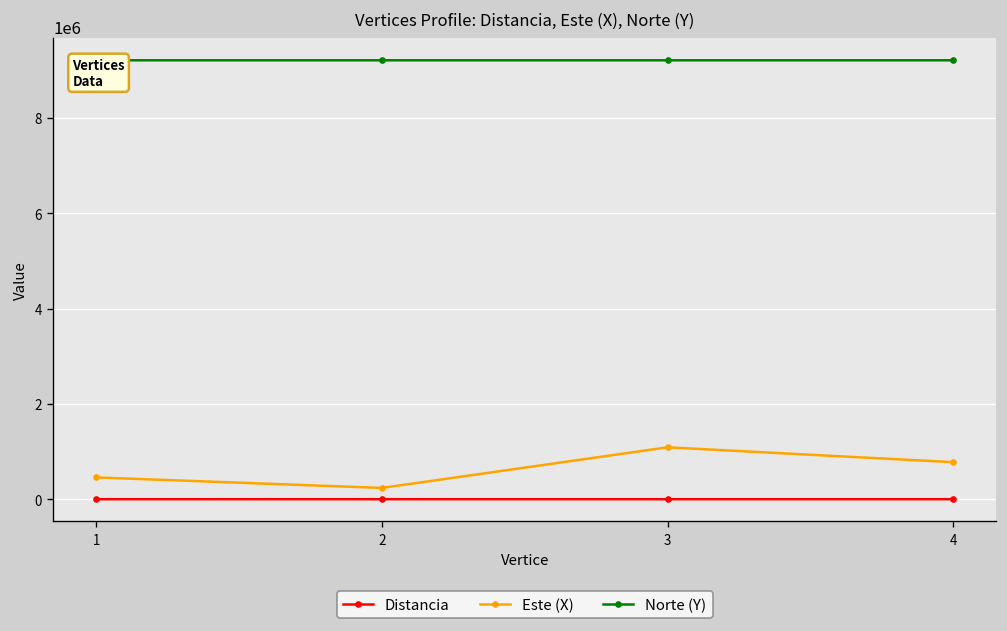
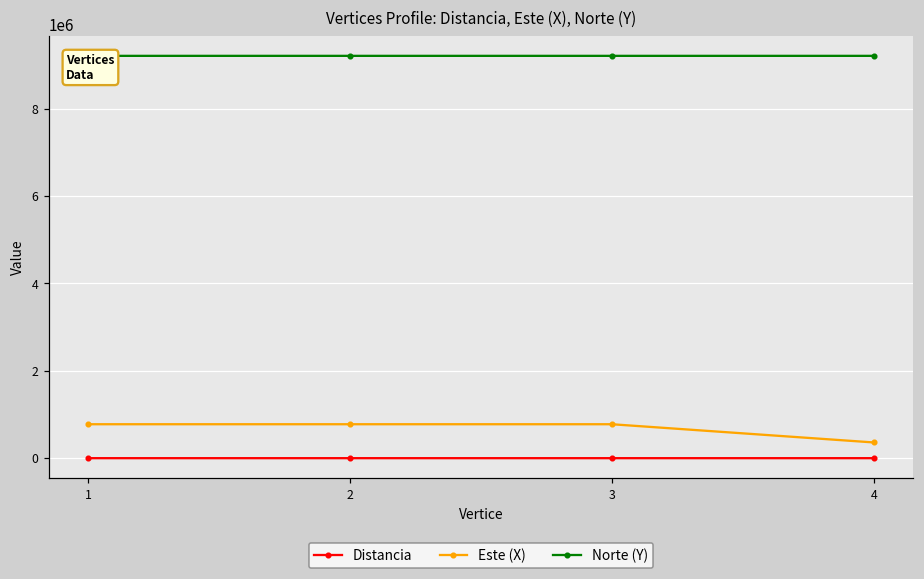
  {
    "Distancia": {
      "1": 0,
      "2": 0,
      "3": 0,
      "4": 0
    },
    "Este (X)": {
-     "1": 500000,
-     "2": 200000,
-     "3": 1100000,
-     "4": 800000
+     "1": 800000,
+     "2": 800000,
+     "3": 800000,
+     "4": 400000
    },
    "Norte (Y)": {
      "2": 9200000,
      "3": 9200000,
      "4": 9200000
    }
  }
